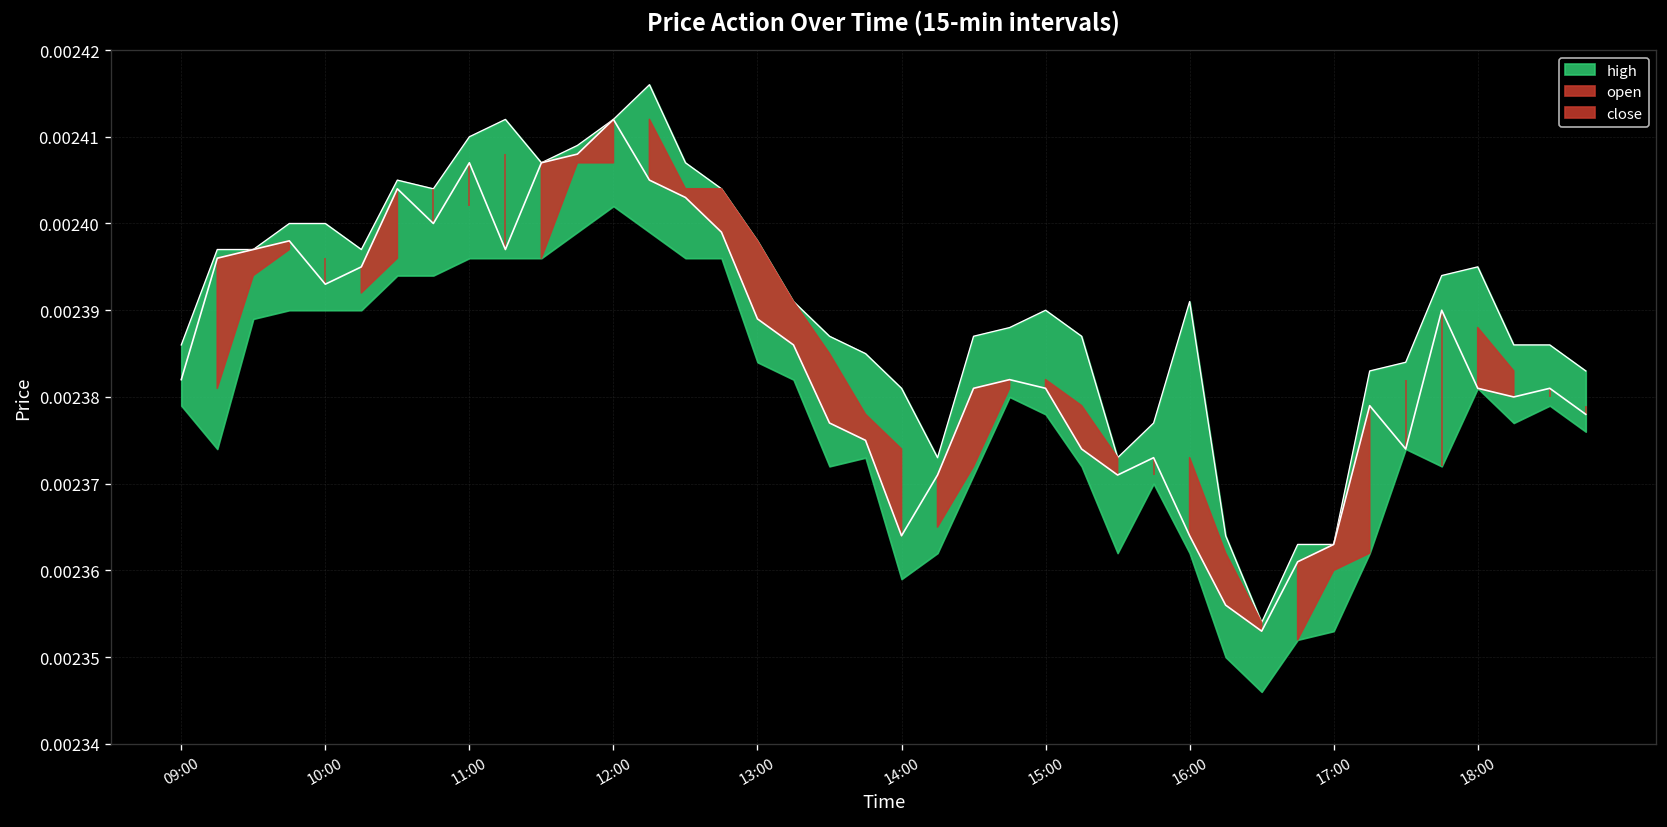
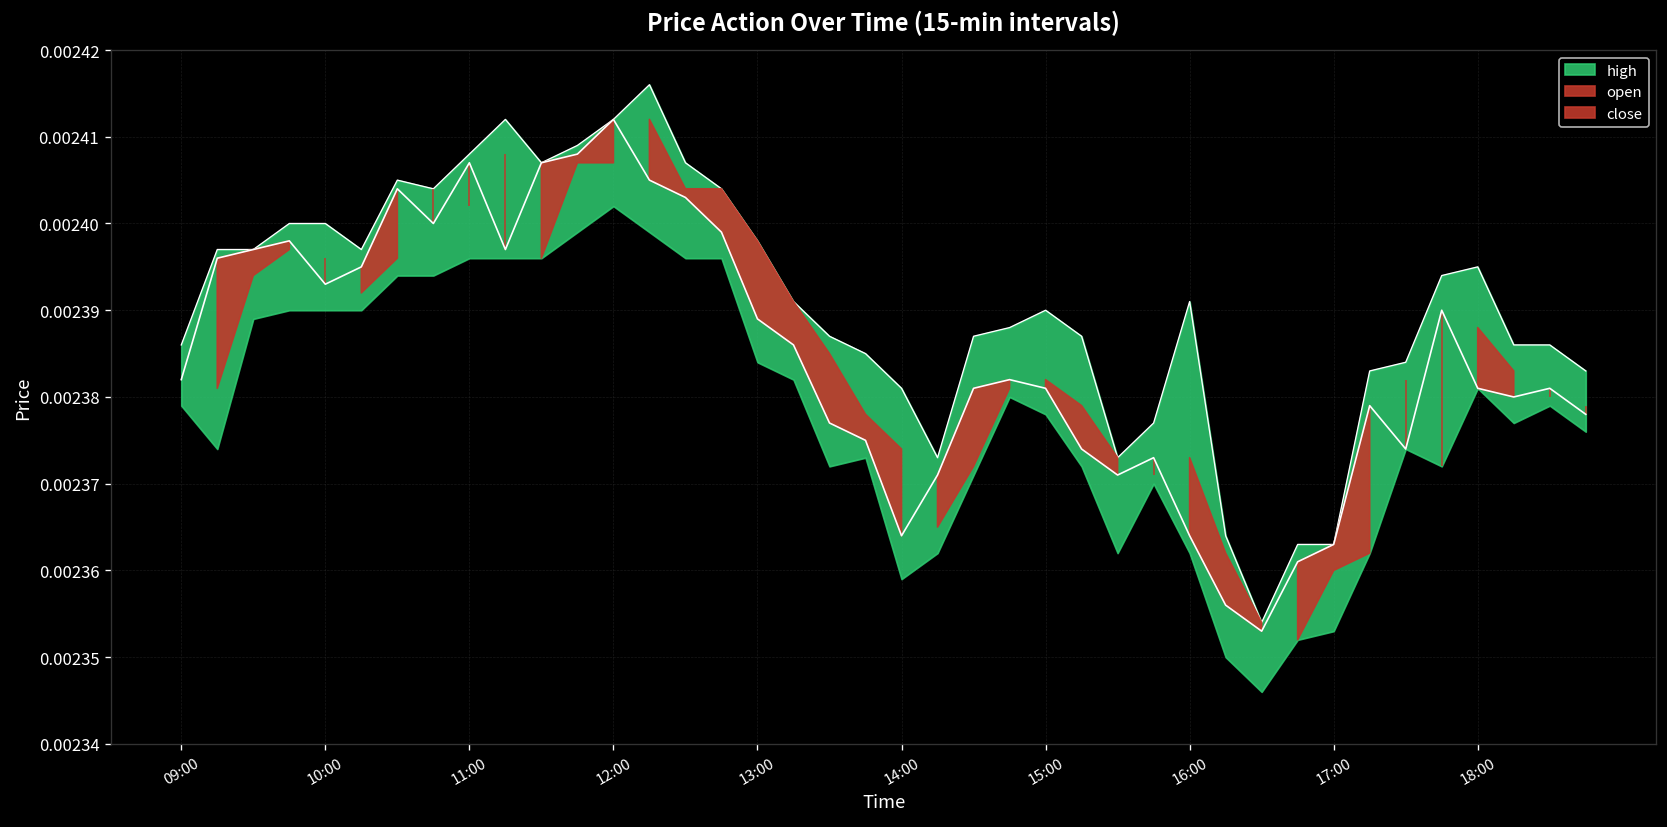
  {
    "high": {
      "09:00": 0.002386,
      "10:00": 0.002400,
-     "11:00": 0.002410,
+     "11:00": 0.002408,
      "13:00": 0.002398,
      "14:00": 0.002381,
      "15:00": 0.002390,
      "16:00": 0.002391,
      "18:00": 0.002395
    }
  }
